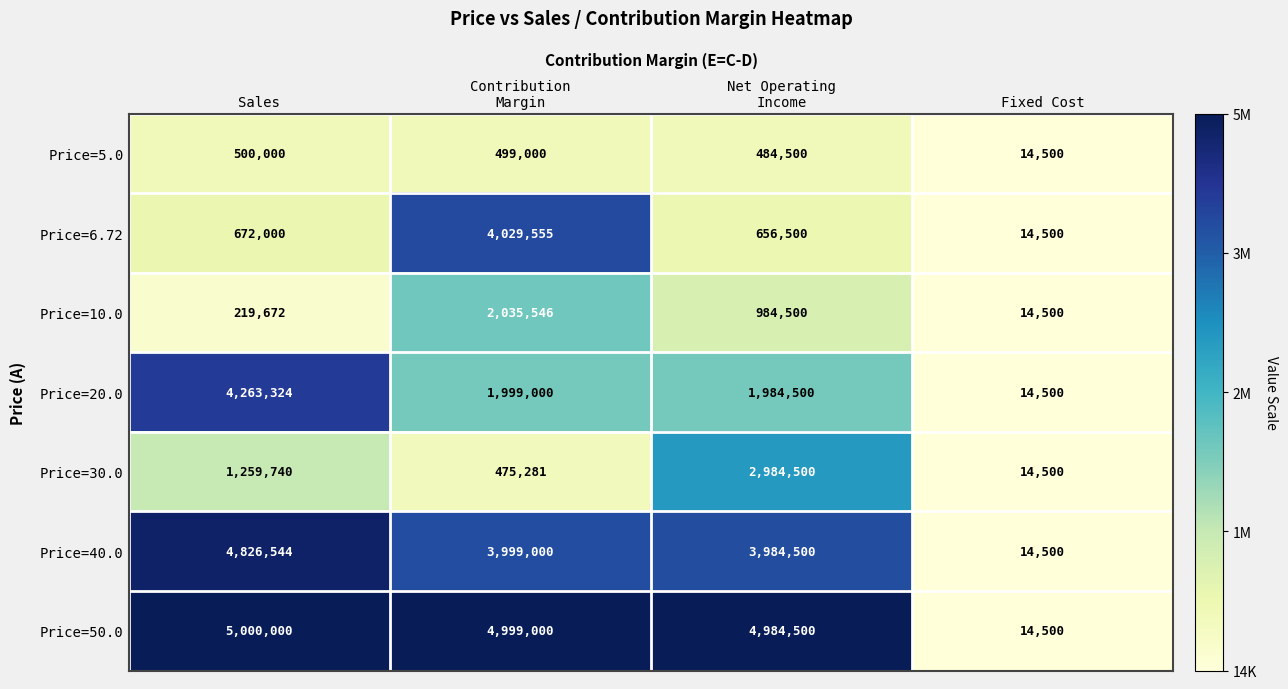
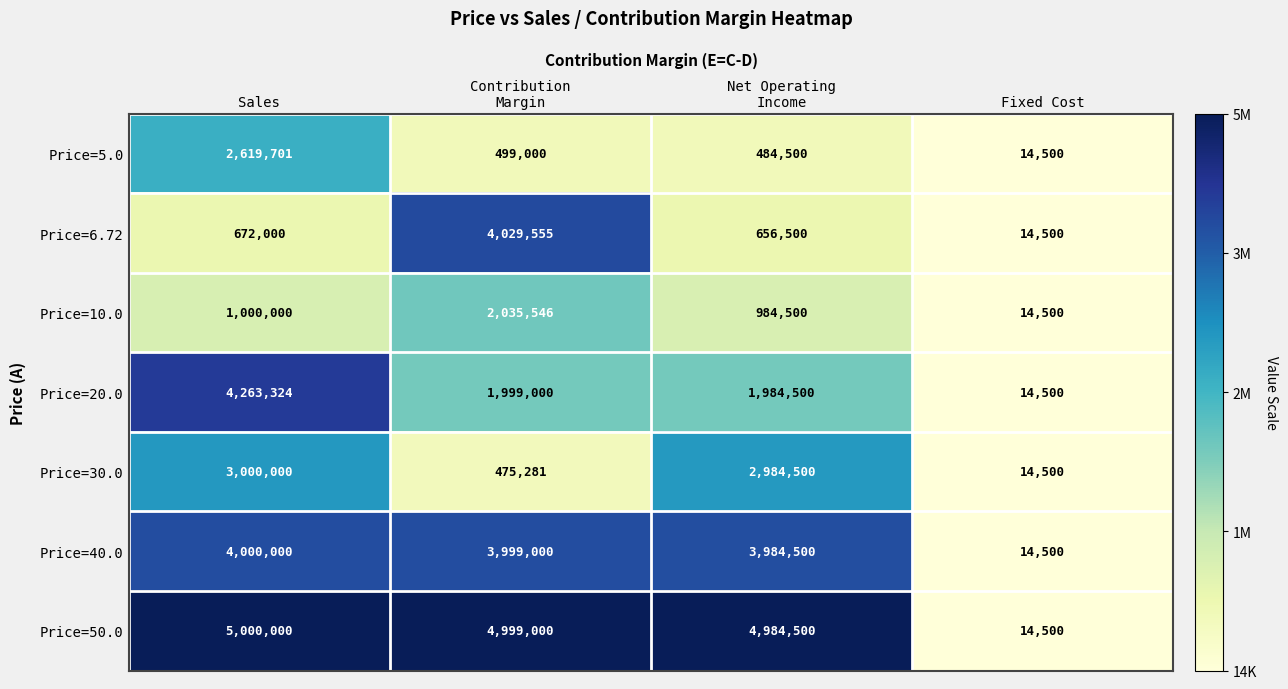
  {
    "Price=5.0": {
-     "Sales": "500,000",
+     "Sales": "2,619,701",
      "Contribution Margin": "499,000",
      "Net Operating Income": "484,500",
      "Fixed Cost": "14,500"
    },
    "Price=6.72": {
      "Sales": "672,000",
      "Contribution Margin": "4,029,555",
      "Net Operating Income": "656,500",
      "Fixed Cost": "14,500"
    },
    "Price=10.0": {
-     "Sales": "219,672",
+     "Sales": "1,000,000",
      "Contribution Margin": "2,035,546",
      "Net Operating Income": "984,500",
      "Fixed Cost": "14,500"
    },
    "Price=20.0": {
      "Sales": "4,263,324",
      "Contribution Margin": "1,999,000",
      "Net Operating Income": "1,984,500",
      "Fixed Cost": "14,500"
    },
    "Price=30.0": {
-     "Sales": "1,259,740",
+     "Sales": "3,000,000",
      "Contribution Margin": "475,281",
      "Net Operating Income": "2,984,500",
      "Fixed Cost": "14,500"
    },
    "Price=40.0": {
-     "Sales": "4,826,544",
+     "Sales": "4,000,000",
      "Contribution Margin": "3,999,000",
      "Net Operating Income": "3,984,500",
      "Fixed Cost": "14,500"
    },
    "Price=50.0": {
      "Sales": "5,000,000",
      "Contribution Margin": "4,999,000",
      "Net Operating Income": "4,984,500",
      "Fixed Cost": "14,500"
    }
  }
